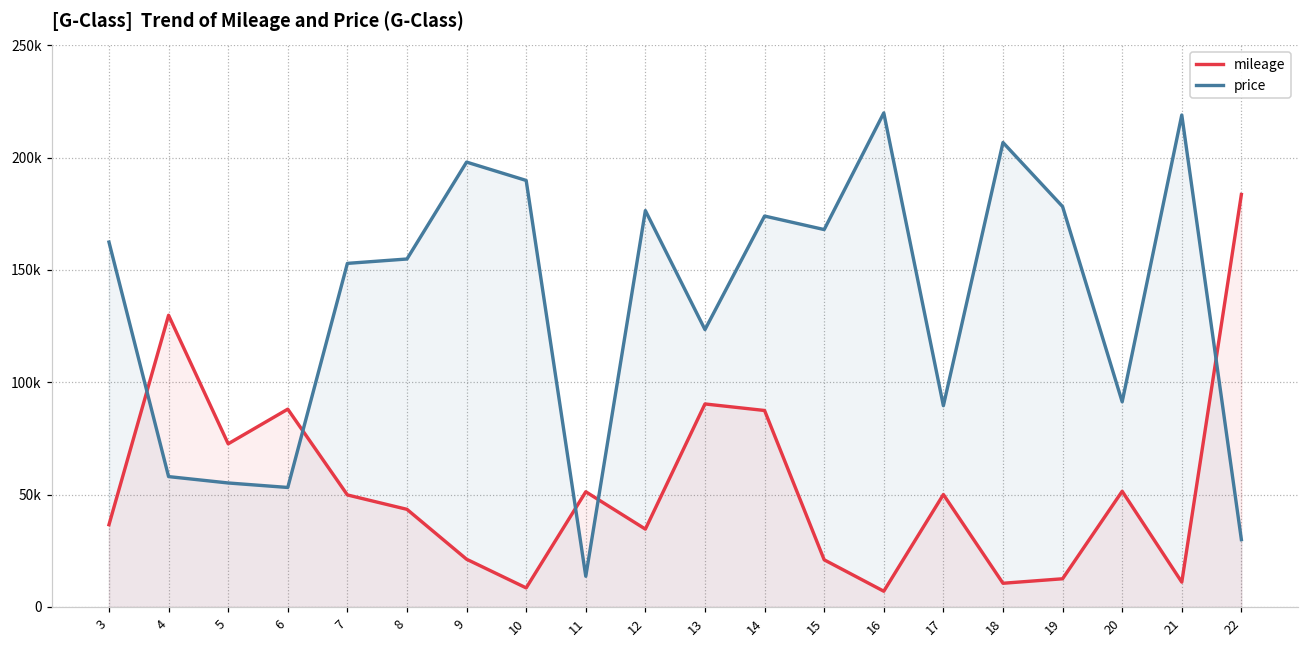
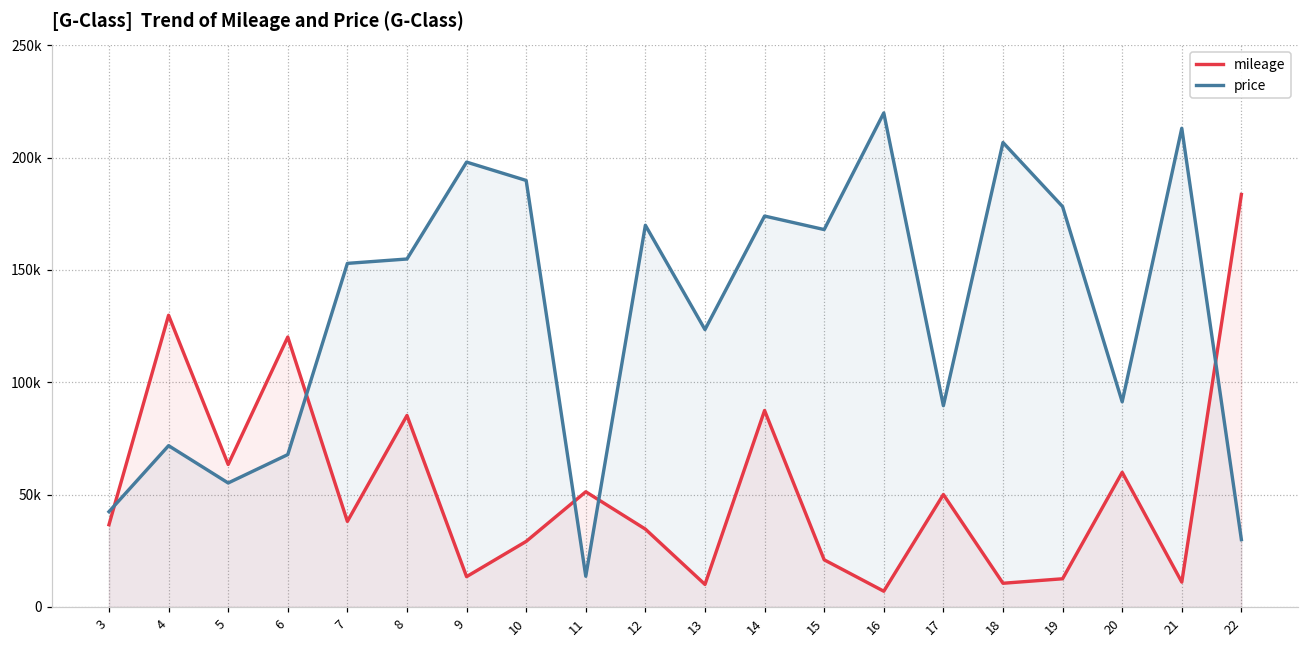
  {
    "mileage": {
      "3": 37000,
      "4": 130000,
-     "5": 73000,
-     "6": 88000,
-     "7": 50000,
-     "8": 43000,
-     "9": 21000,
-     "10": 8000,
+     "5": 63000,
+     "6": 120000,
+     "7": 38000,
+     "8": 85000,
+     "9": 13000,
+     "10": 29000,
      "11": 51000,
      "12": 35000,
-     "13": 90000,
+     "13": 10000,
      "14": 87000,
      "15": 21000,
      "16": 7000,
      "17": 50000,
      "18": 11000,
      "19": 13000,
-     "20": 51000,
+     "20": 60000,
      "21": 11000,
      "22": 184000
    },
    "price": {
-     "3": 162000,
-     "4": 58000,
+     "3": 42000,
+     "4": 72000,
      "5": 55000,
-     "6": 53000,
+     "6": 68000,
      "7": 153000,
      "8": 155000,
      "9": 198000,
      "10": 190000,
      "11": 14000,
-     "12": 176000,
+     "12": 170000,
      "13": 123000,
      "14": 174000,
      "15": 168000,
      "16": 220000,
      "17": 90000,
      "18": 207000,
      "19": 178000,
      "20": 91000,
-     "21": 219000,
+     "21": 213000,
      "22": 30000
    }
  }
